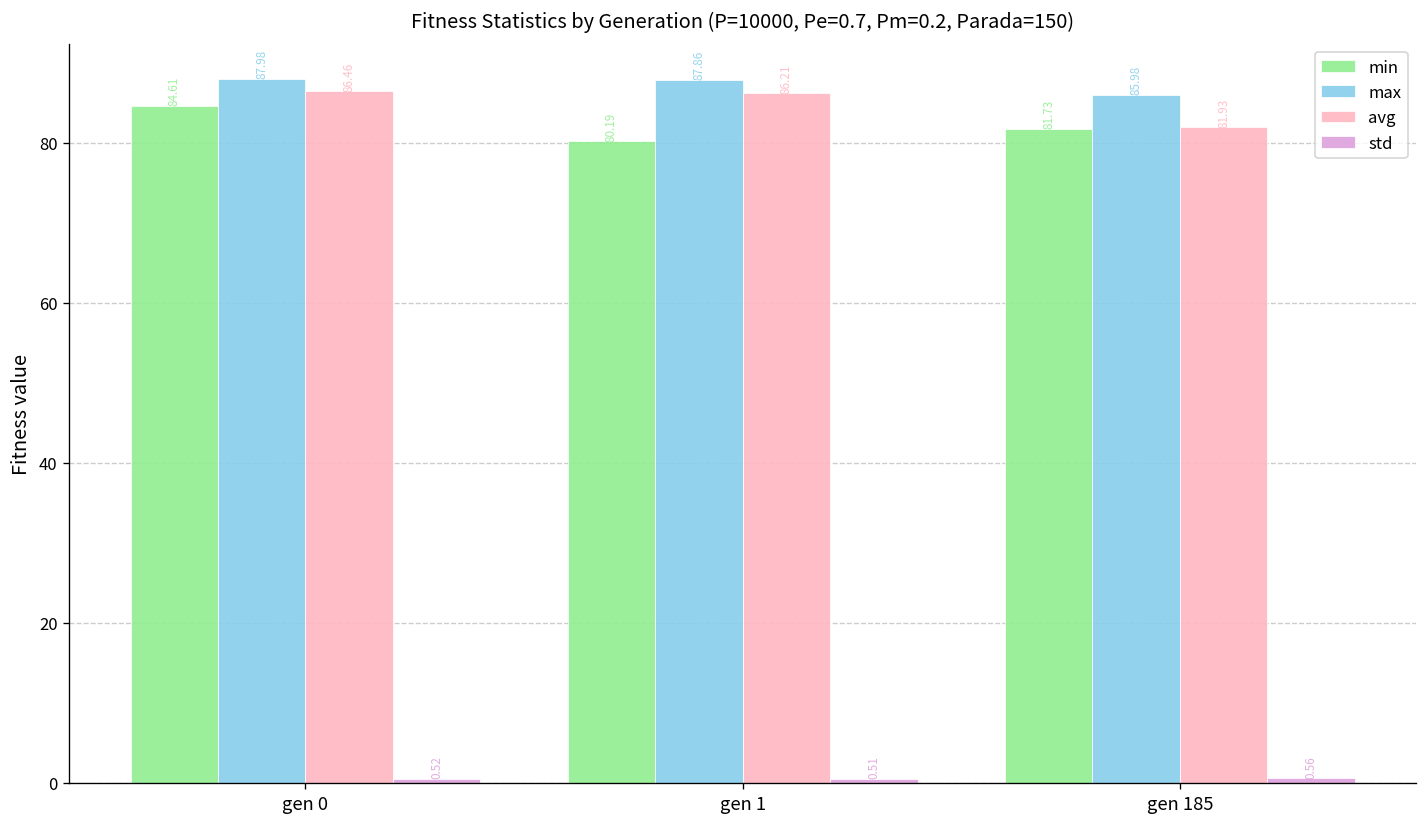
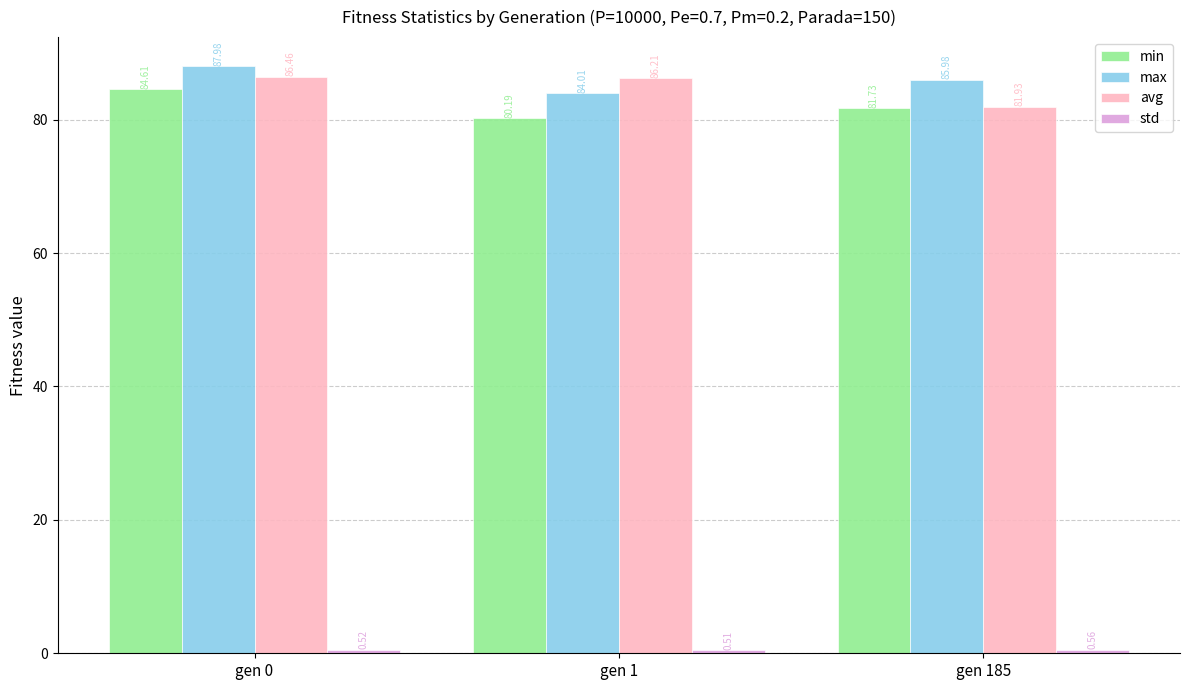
  {
    "min": {
      "gen 0": 84.61,
      "gen 1": 80.19,
      "gen 185": 81.73
    },
    "max": {
      "gen 0": 87.98,
-     "gen 1": 87.86,
+     "gen 1": 84.01,
      "gen 185": 85.98
    }
  }
